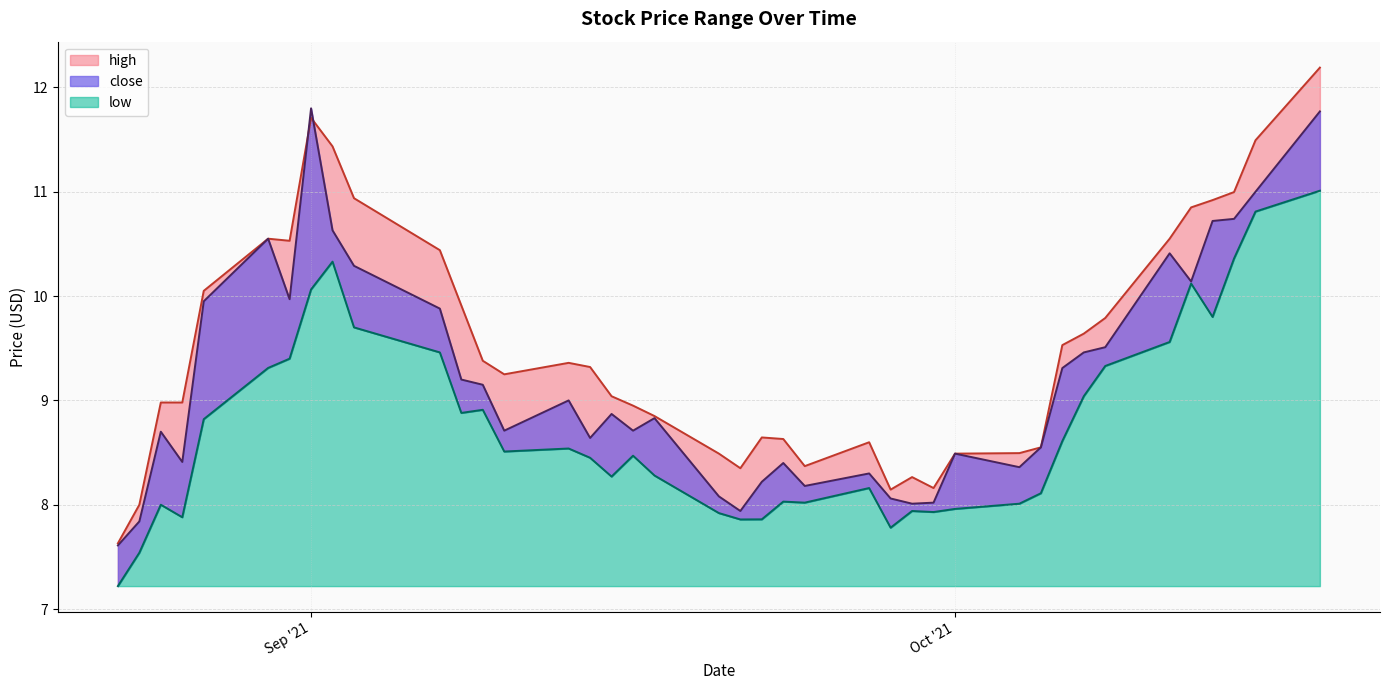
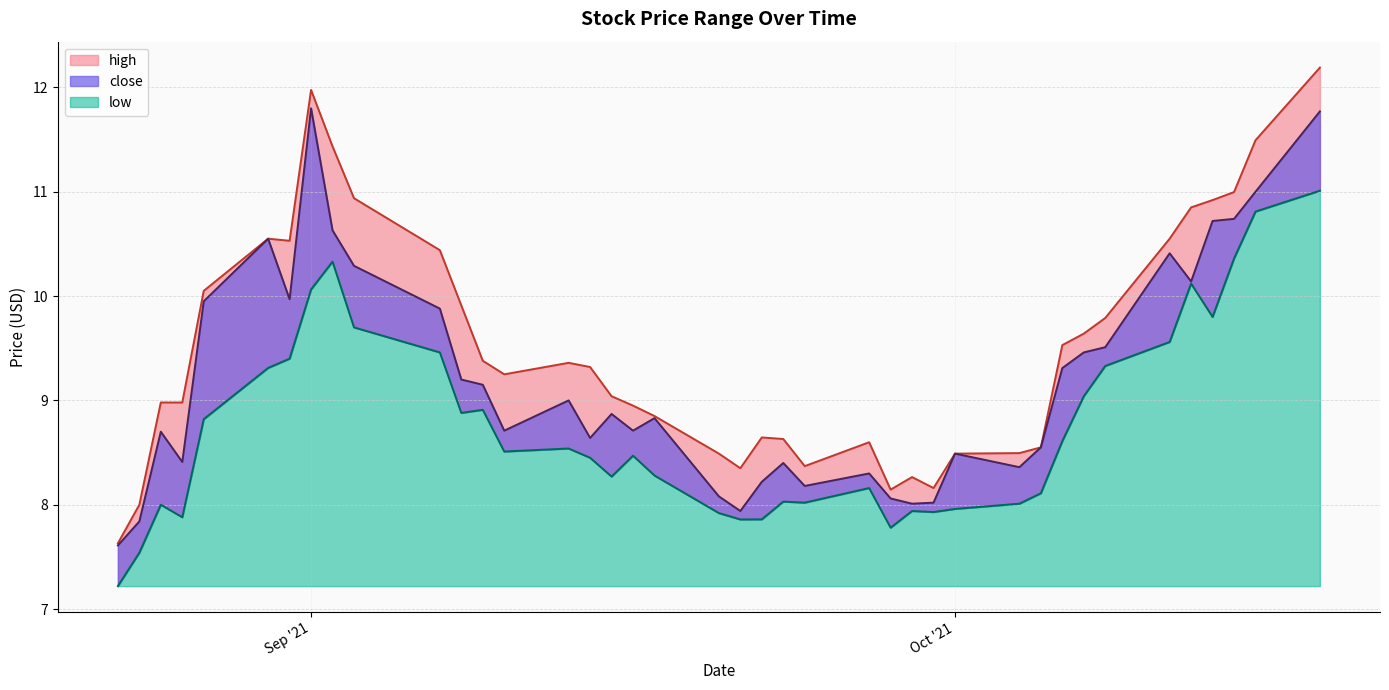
  {
    "high": {
-     "Sep '21": 11.71
+     "Sep '21": 11.98
    },
    "close": {
      "Sep '21": 11.80
    },
    "low": {
      "Sep '21": 10.06,
      "Oct '21": 7.96
    }
  }
